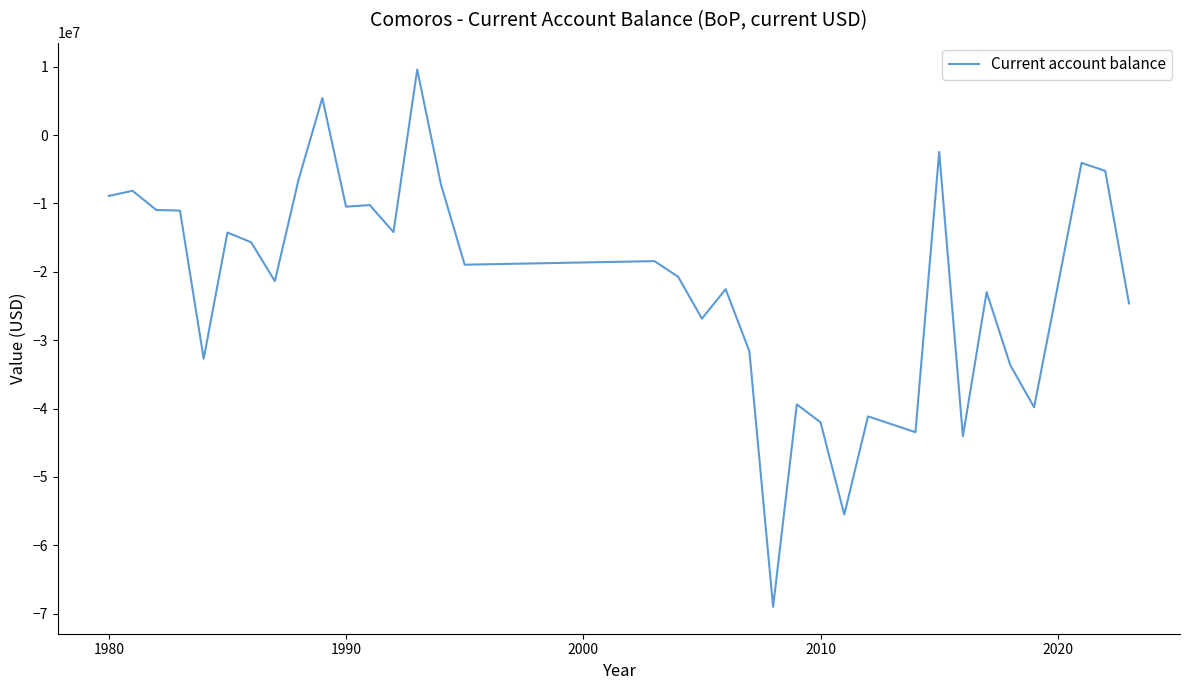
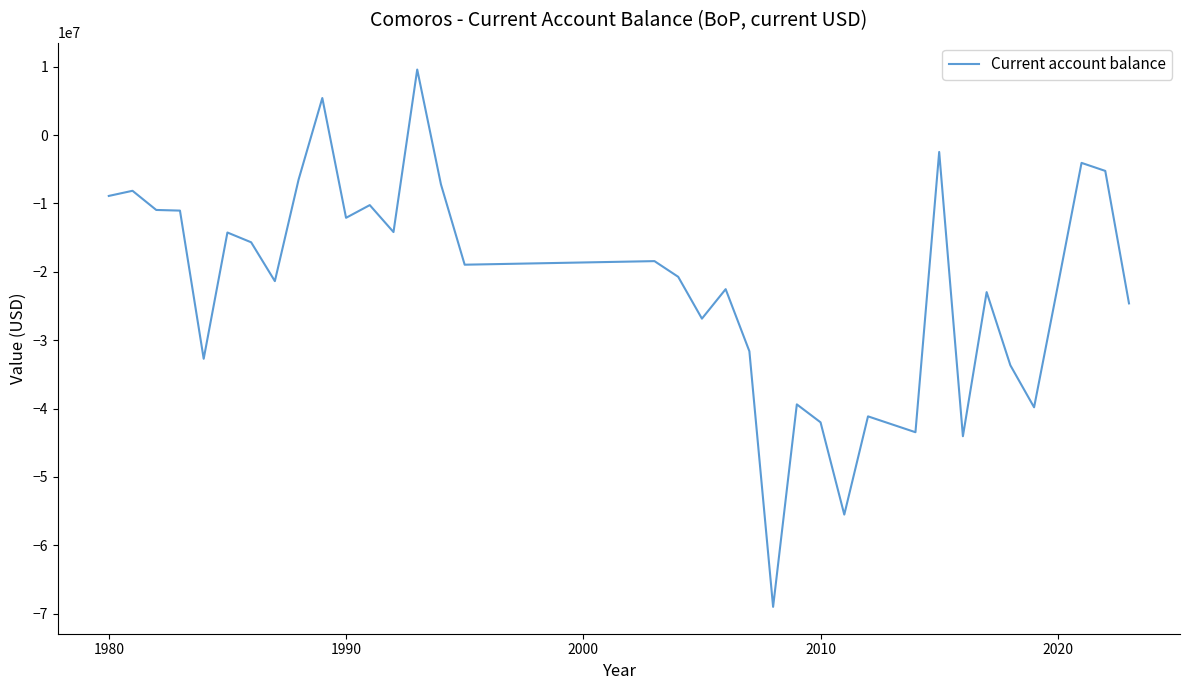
  {
    "1980": -9000000,
-   "1990": -10000000,
+   "1990": -12000000,
    "2010": -42000000,
    "2020": -22000000
  }
